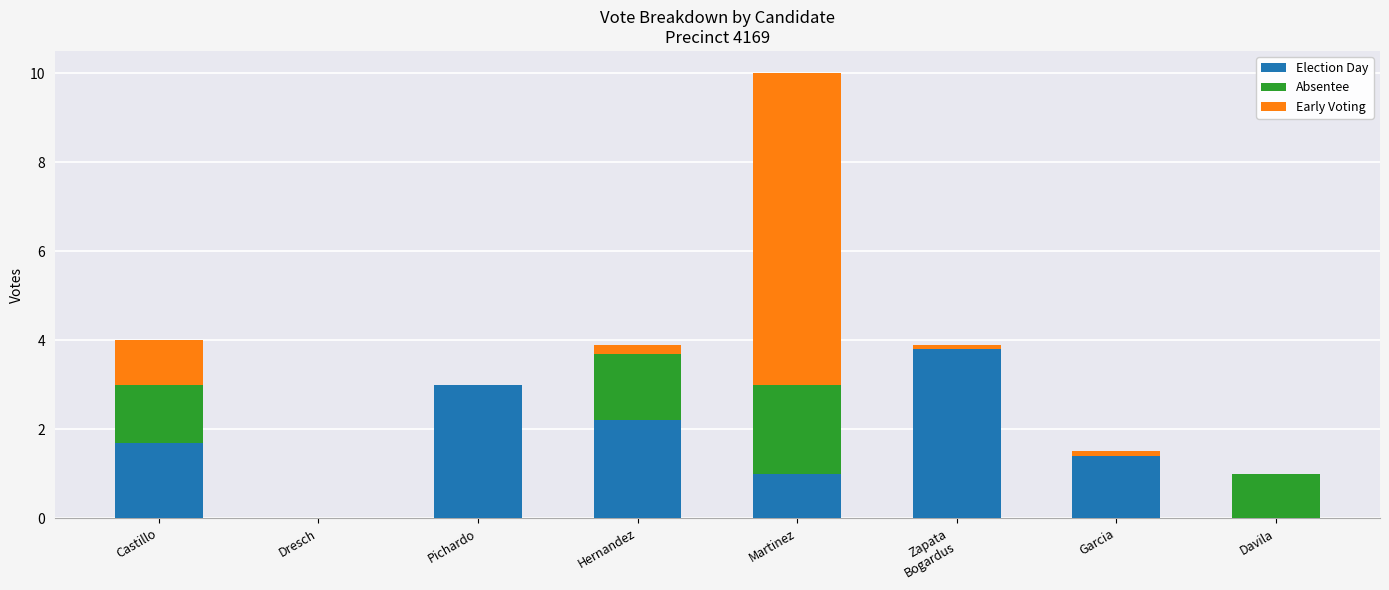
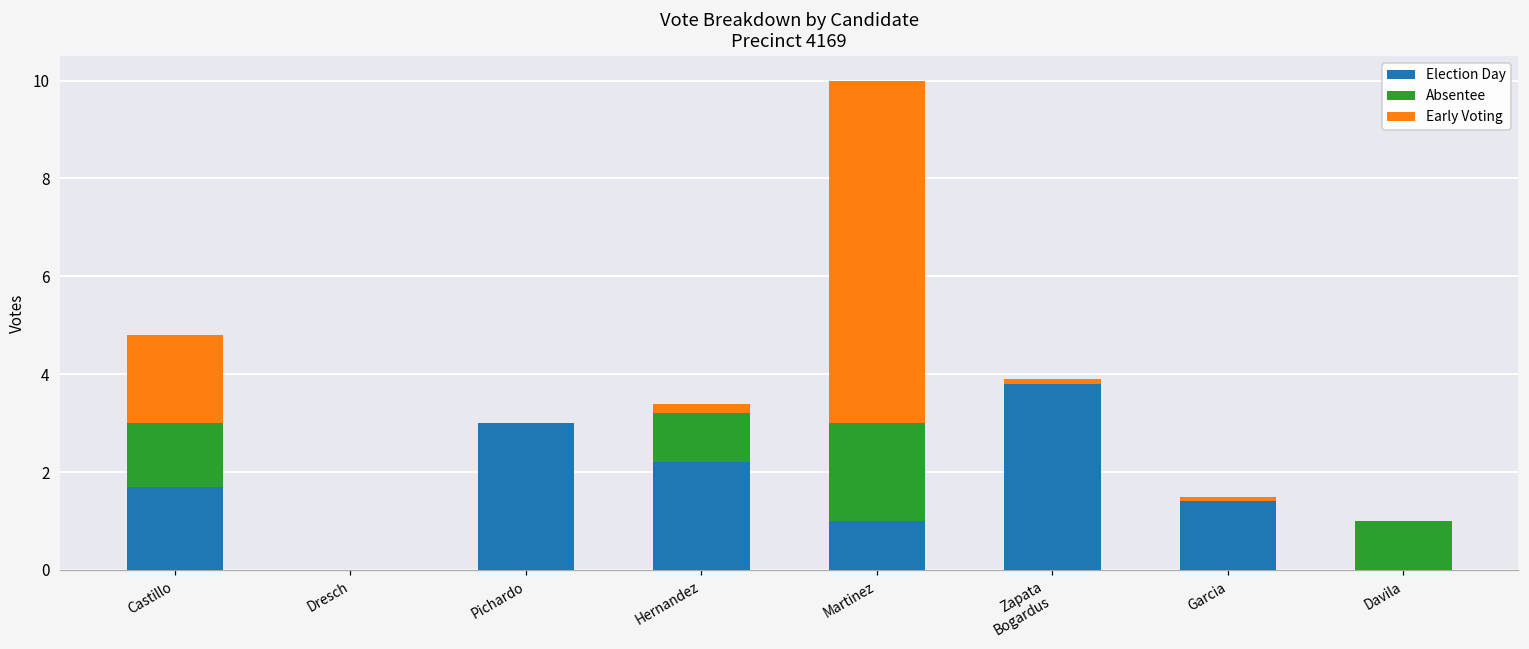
  {
    "Election Day": {
      "Castillo": 1.7,
      "Dresch": 0.0,
      "Pichardo": 3.0,
      "Hernandez": 2.2,
      "Martinez": 1.0,
      "Zapata Bogardus": 3.8,
      "Garcia": 1.4,
      "Davila": 0.0
    },
    "Absentee": {
      "Castillo": 1.3,
      "Dresch": 0.0,
      "Pichardo": 0.0,
-     "Hernandez": 1.5,
+     "Hernandez": 1.0,
      "Martinez": 2.0,
      "Zapata Bogardus": 0.0,
      "Garcia": 0.0,
      "Davila": 1.0
    },
    "Early Voting": {
-     "Castillo": 1.0,
+     "Castillo": 1.8,
      "Dresch": 0.0,
      "Pichardo": 0.0,
      "Hernandez": 0.2,
      "Martinez": 7.0,
      "Zapata Bogardus": 0.1,
      "Garcia": 0.1,
      "Davila": 0.0
    }
  }
